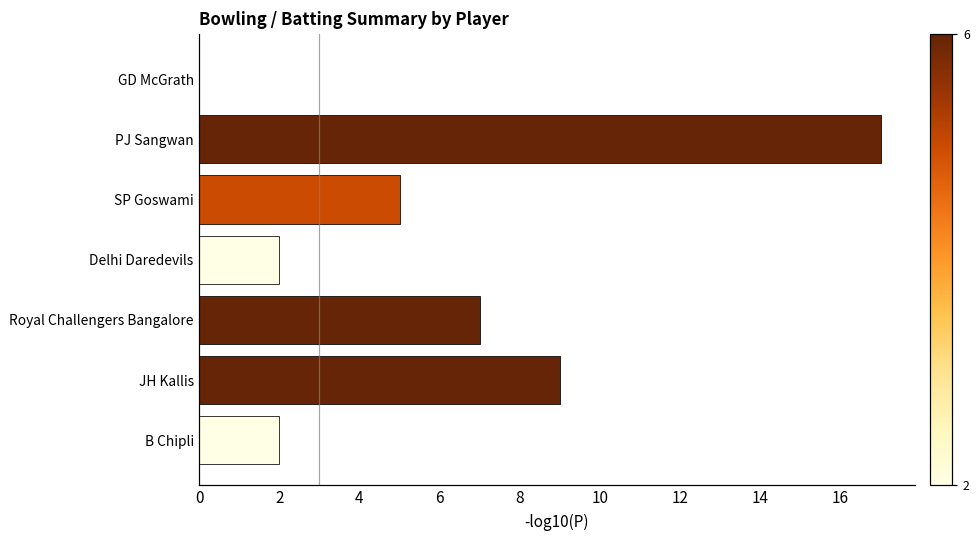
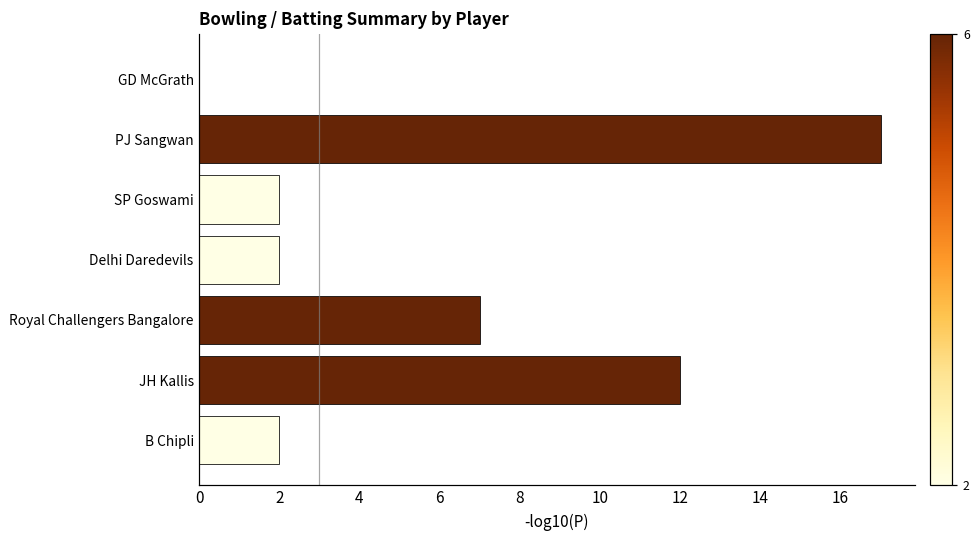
  {
    "GD McGrath": 0,
    "PJ Sangwan": 17,
-   "SP Goswami": 5,
+   "SP Goswami": 2,
    "Delhi Daredevils": 2,
    "Royal Challengers Bangalore": 7,
-   "JH Kallis": 9,
+   "JH Kallis": 12,
    "B Chipli": 2
  }
